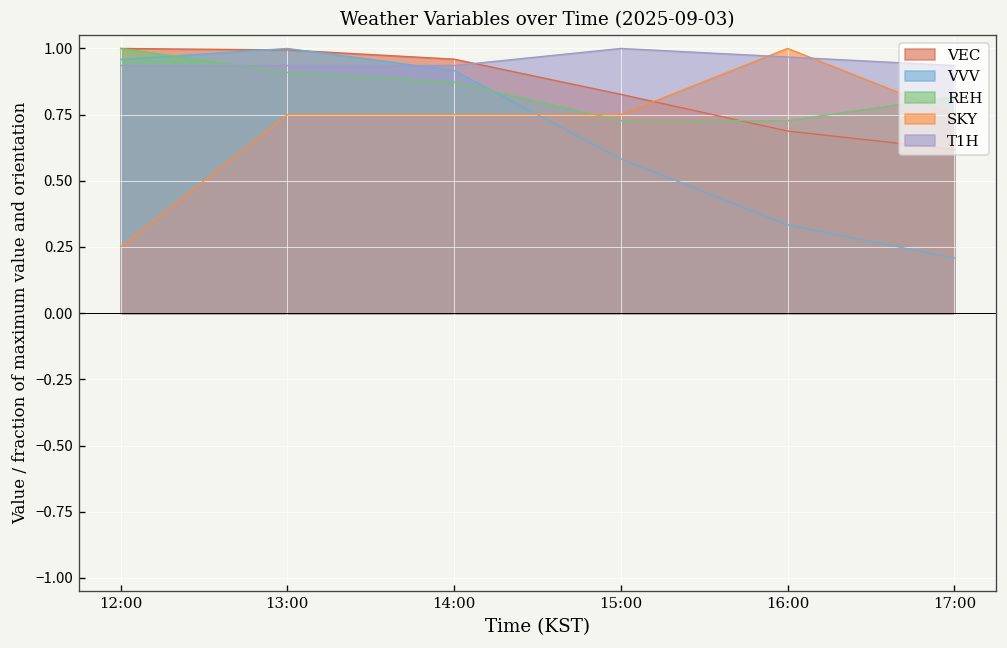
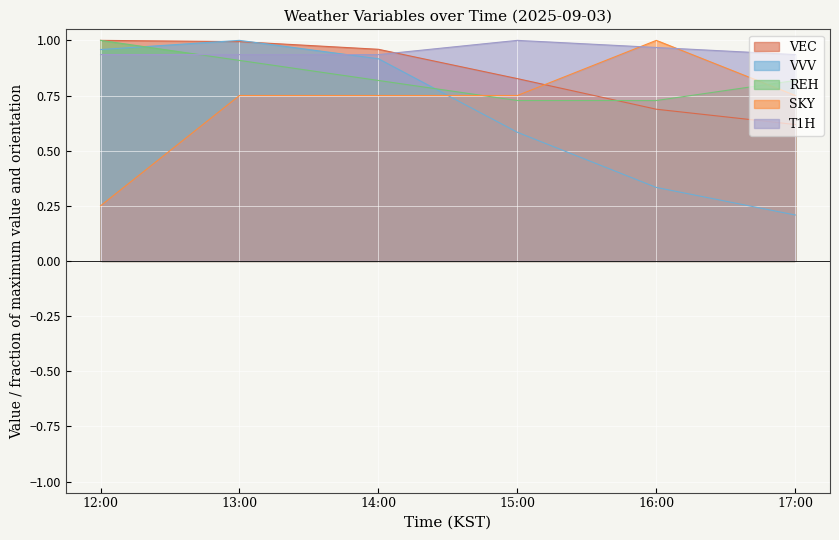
  {
    "REH": {
      "13:00": 0.91,
-     "14:00": 0.87,
+     "14:00": 0.82,
      "15:00": 0.73,
      "16:00": 0.73
    }
  }
